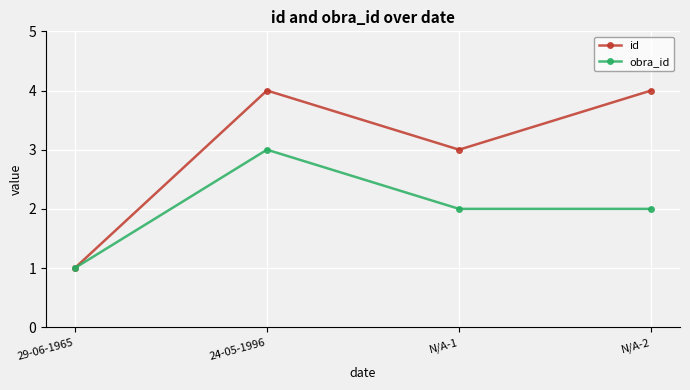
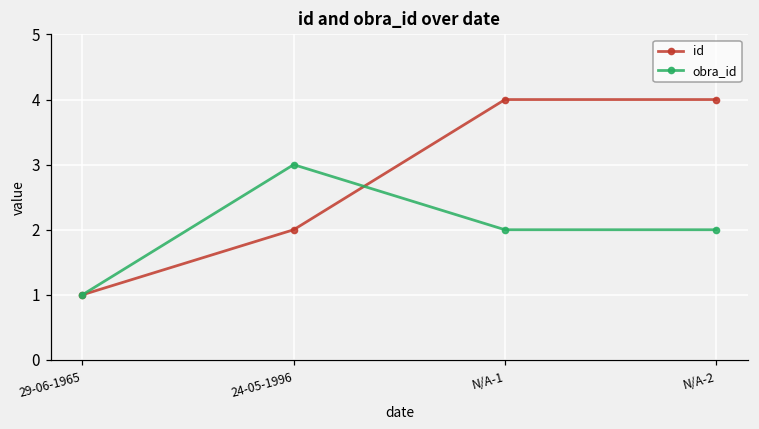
  {
    "id": {
-     "24-05-1996": 4,
-     "N/A-1": 3,
+     "24-05-1996": 2,
+     "N/A-1": 4,
      "N/A-2": 4
    },
    "obra_id": {
      "24-05-1996": 3,
      "N/A-1": 2,
      "N/A-2": 2
    }
  }
